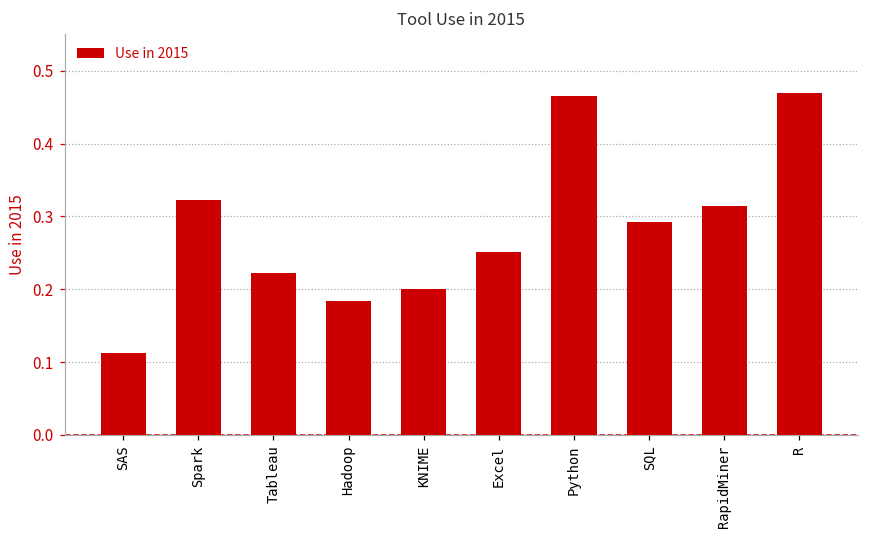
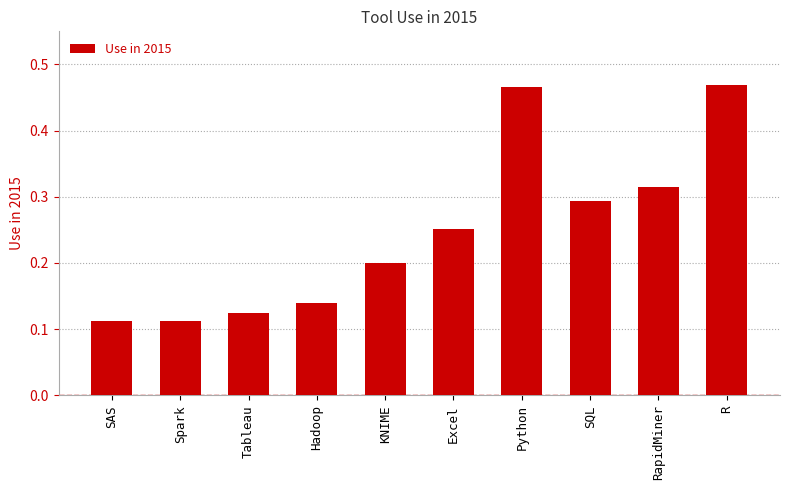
  {
    "SAS": 0.11,
-   "Spark": 0.32,
-   "Tableau": 0.22,
-   "Hadoop": 0.18,
+   "Spark": 0.11,
+   "Tableau": 0.12,
+   "Hadoop": 0.14,
    "KNIME": 0.20,
    "Excel": 0.25,
    "Python": 0.47,
    "SQL": 0.29,
    "RapidMiner": 0.32,
    "R": 0.47
  }
